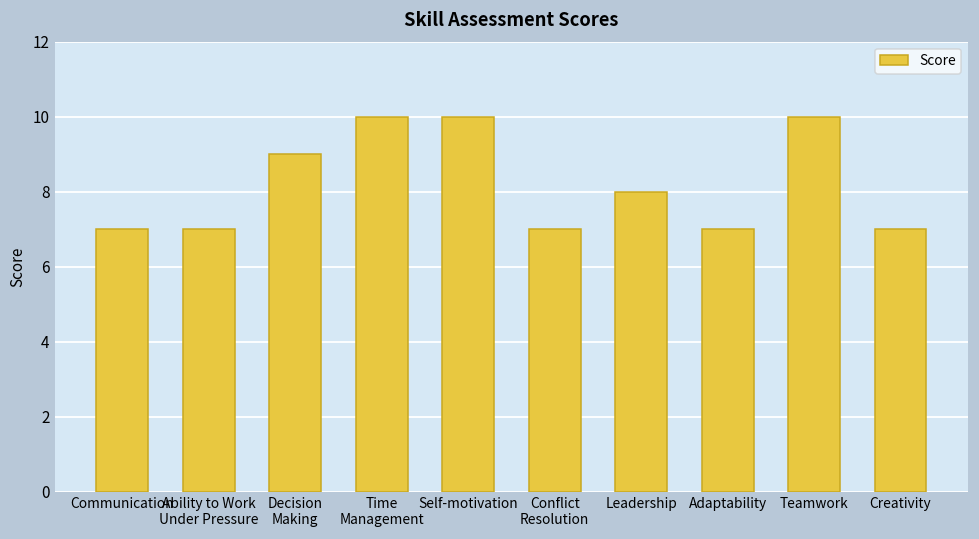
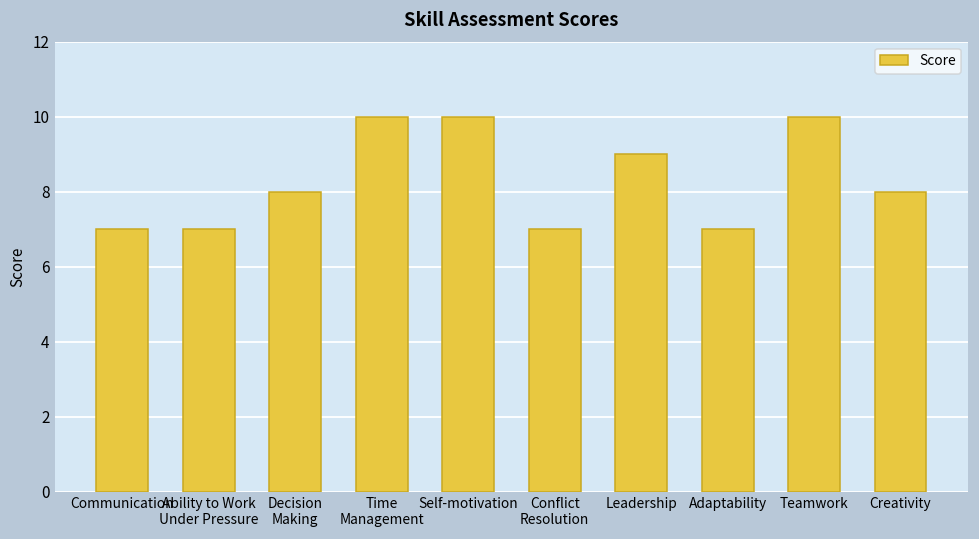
  {
    "Communication": 7,
    "Ability to Work Under Pressure": 7,
-   "Decision Making": 9,
+   "Decision Making": 8,
    "Time Management": 10,
    "Self-motivation": 10,
    "Conflict Resolution": 7,
-   "Leadership": 8,
+   "Leadership": 9,
    "Adaptability": 7,
    "Teamwork": 10,
-   "Creativity": 7
+   "Creativity": 8
  }
